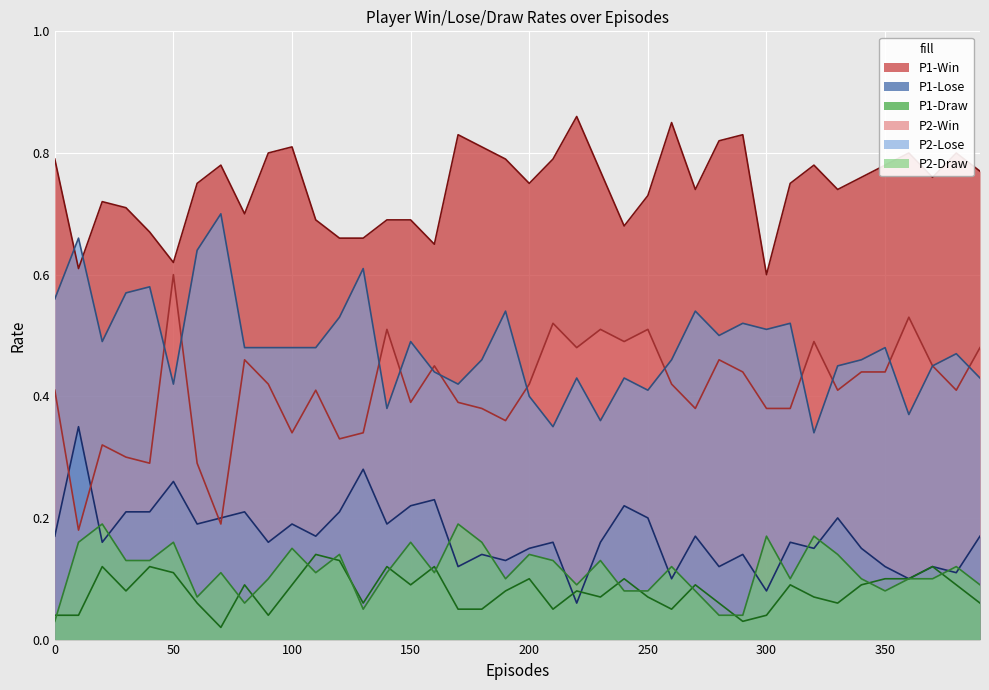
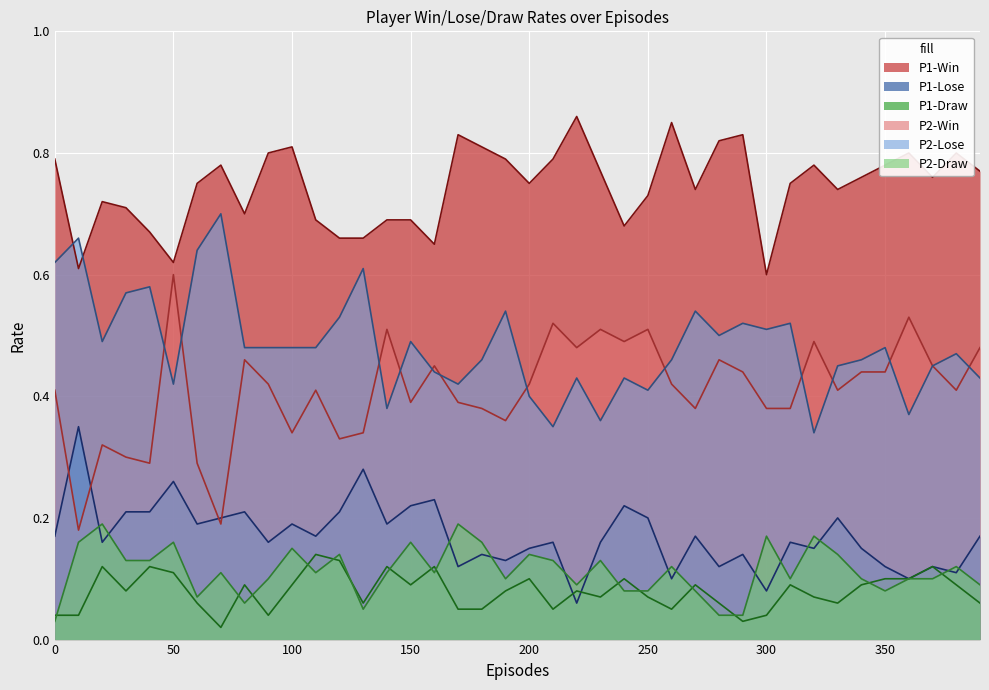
  {
    "P1-Win": {
      "0": 0.79,
      "50": 0.62,
      "100": 0.81,
      "150": 0.69,
      "200": 0.75,
      "250": 0.73,
      "300": 0.60
    },
    "P1-Lose": {
      "0": 0.17,
      "50": 0.26,
      "100": 0.19,
      "150": 0.22,
      "200": 0.15,
      "250": 0.20,
      "300": 0.08,
      "350": 0.12
    },
    "P1-Draw": {
      "0": 0.04,
      "50": 0.11,
      "100": 0.09,
      "150": 0.09,
      "200": 0.10,
      "250": 0.07,
      "300": 0.04,
      "350": 0.10
    },
    "P2-Win": {
      "0": 0.41,
      "50": 0.60,
      "100": 0.34,
      "150": 0.39,
      "200": 0.42,
      "250": 0.51,
      "300": 0.38,
      "350": 0.44
    },
    "P2-Lose": {
-     "0": 0.56,
+     "0": 0.62,
      "50": 0.42,
      "100": 0.48,
      "150": 0.49,
      "200": 0.40,
      "250": 0.41,
      "300": 0.51,
      "350": 0.48
    },
    "P2-Draw": {
      "0": 0.03,
      "50": 0.16,
      "100": 0.15,
      "150": 0.16,
      "200": 0.14,
      "250": 0.08,
      "300": 0.17,
      "350": 0.08
    }
  }
